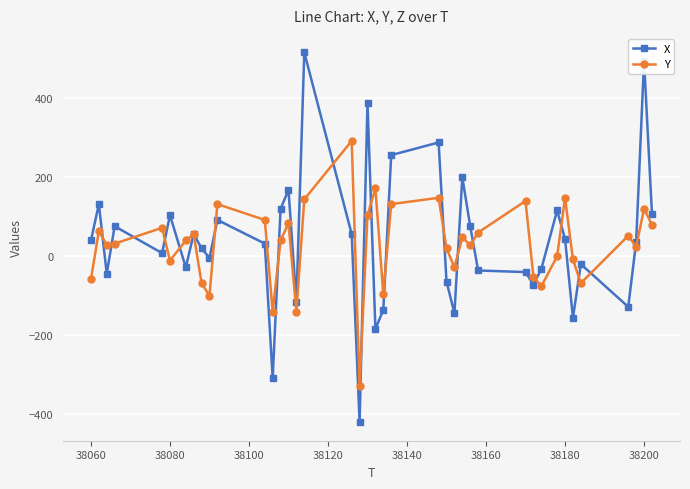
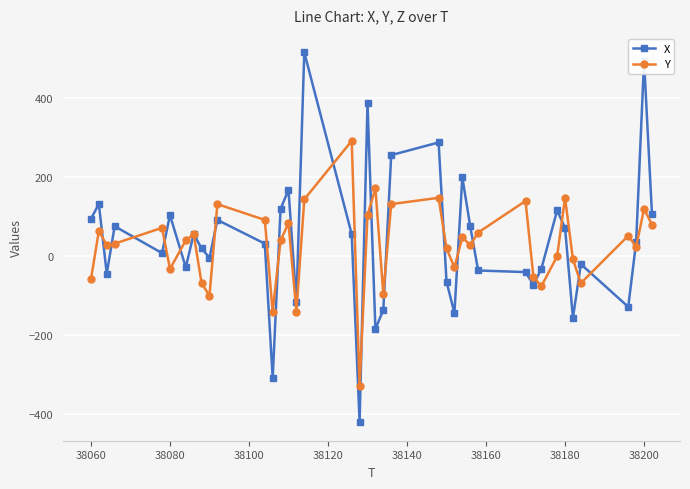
  {
    "X": {
-     "38060": 40,
+     "38060": 100,
      "38080": 100,
-     "38180": 40
+     "38180": 70
    },
    "Y": {
      "38060": -60,
-     "38080": -10,
+     "38080": -30,
      "38180": 150,
      "38200": 120
    }
  }
